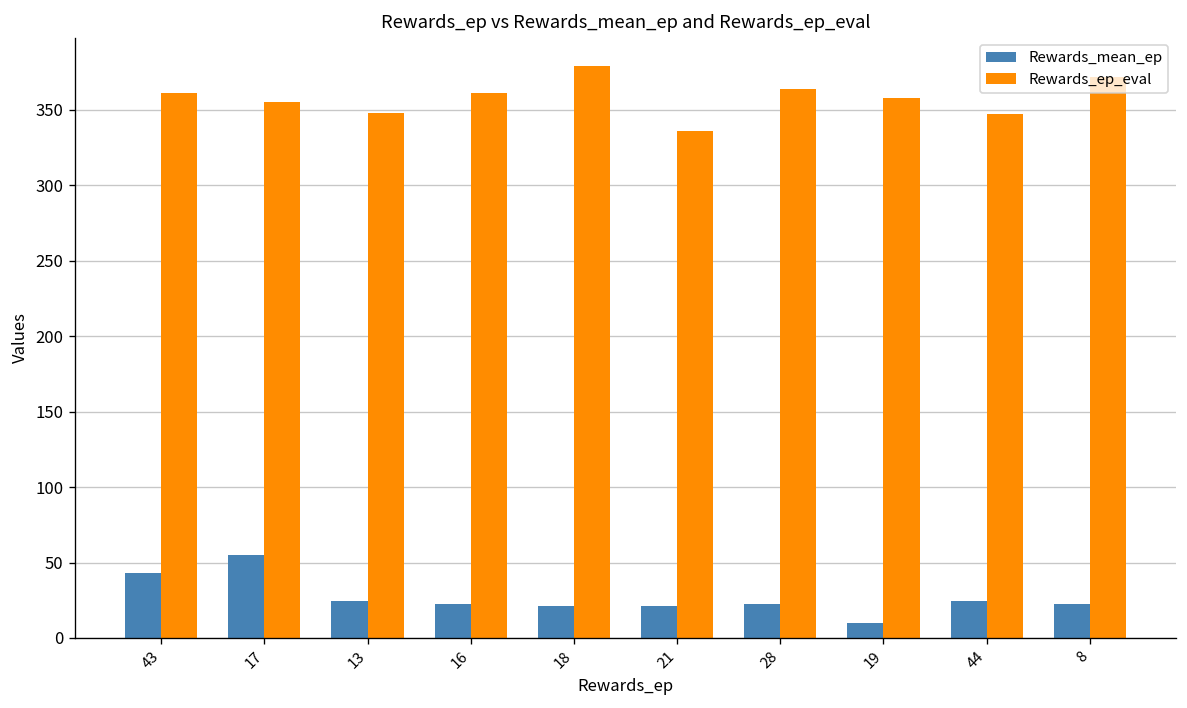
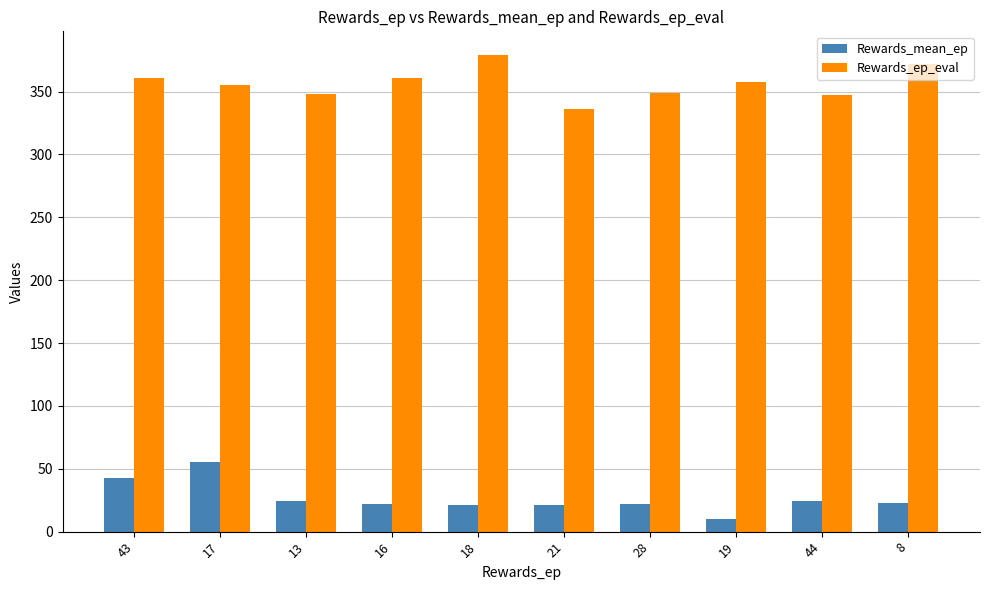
  {
    "Rewards_mean_ep": {
      "43": 43,
      "17": 55,
      "13": 24,
      "16": 22,
      "18": 21,
      "21": 21,
      "28": 22,
      "19": 10,
      "44": 24,
      "8": 23
    },
    "Rewards_ep_eval": {
      "43": 361,
      "17": 355,
      "13": 348,
      "16": 361,
      "18": 379,
      "21": 336,
-     "28": 364,
+     "28": 349,
      "19": 358,
      "44": 347
    }
  }
